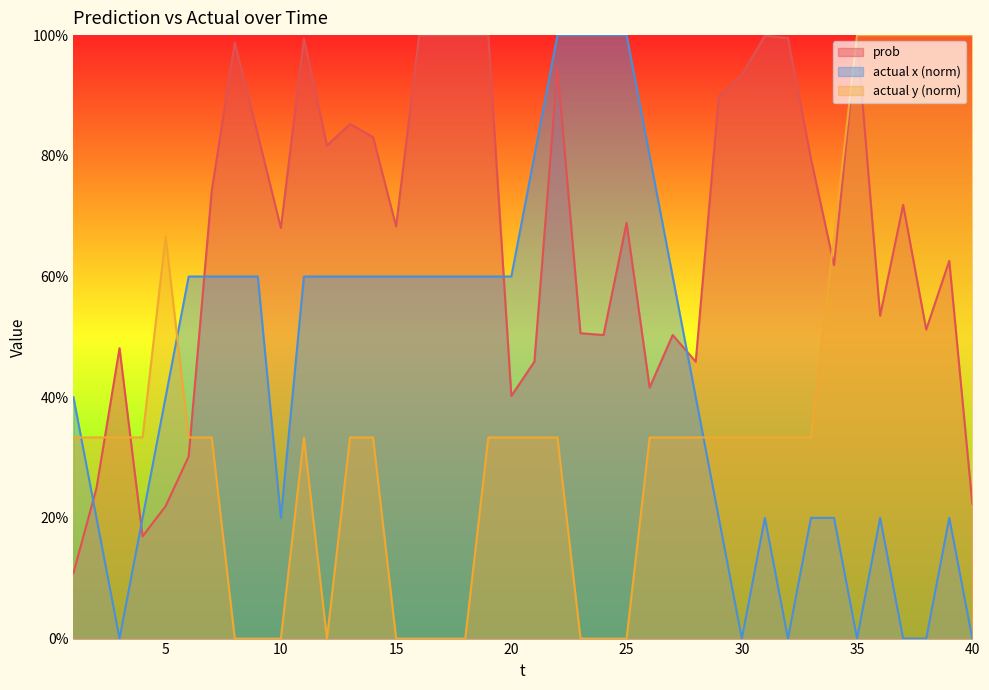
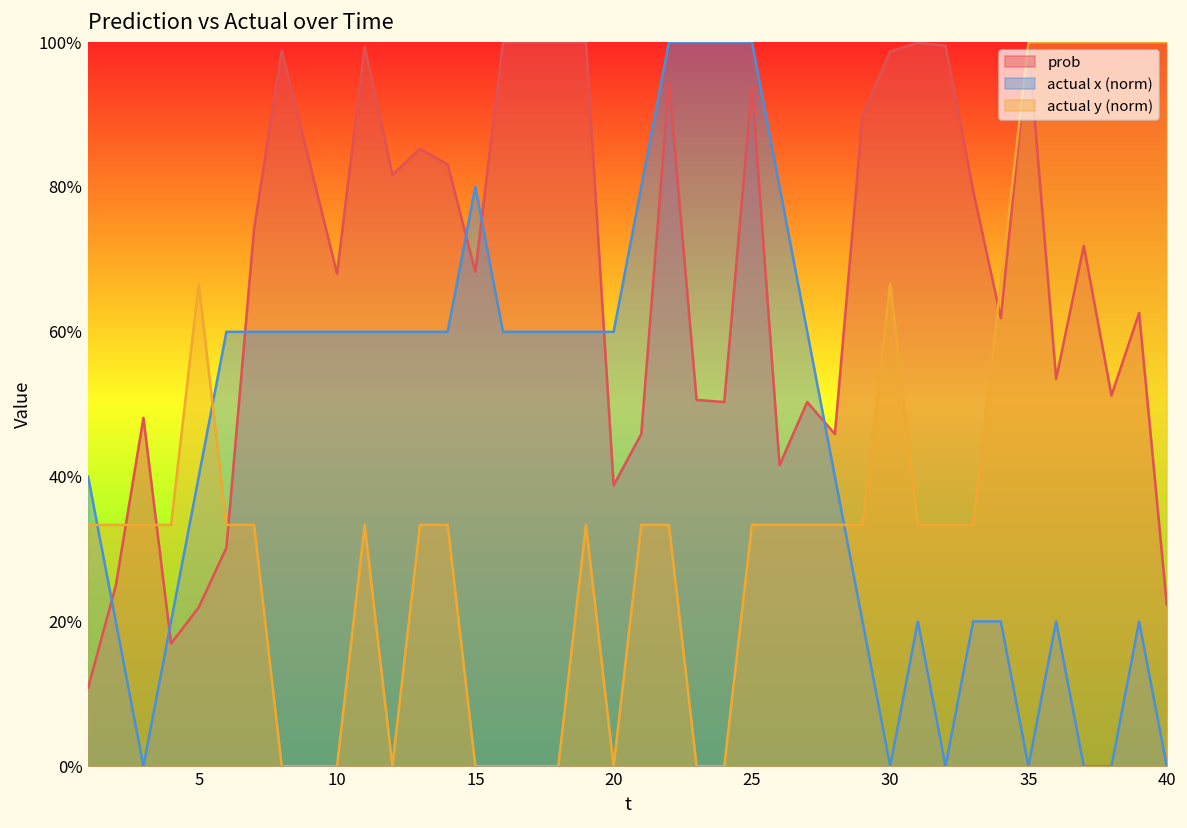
  {
    "prob": {
      "5": "22%",
      "10": "68%",
      "15": "68%",
-     "20": "40%",
-     "25": "69%",
-     "30": "93%",
+     "20": "39%",
+     "25": "94%",
+     "30": "99%",
      "40": "22%"
    },
    "actual x (norm)": {
      "5": "40%",
-     "10": "20%",
-     "15": "60%",
+     "10": "60%",
+     "15": "80%",
      "20": "60%",
      "25": "100%",
      "30": "0%",
      "35": "0%",
      "40": "0%"
    },
    "actual y (norm)": {
      "5": "67%",
      "10": "0%",
      "15": "0%",
-     "20": "33%",
-     "25": "0%",
-     "30": "33%",
+     "20": "0%",
+     "25": "33%",
+     "30": "67%",
      "40": "100%"
    }
  }
